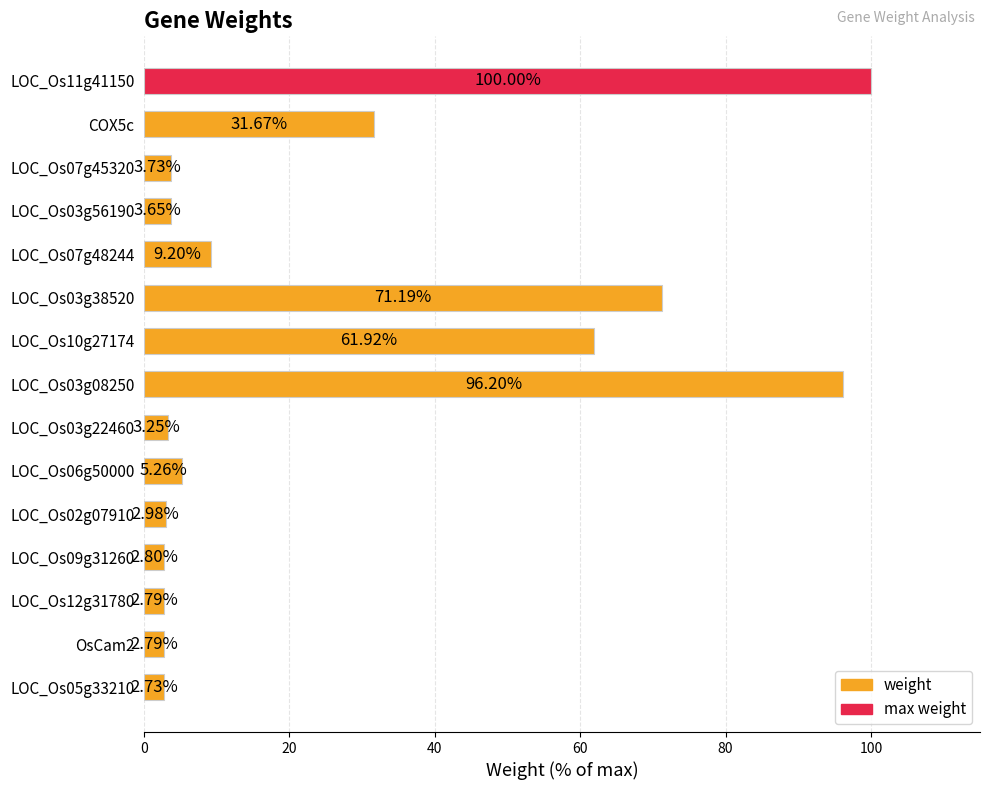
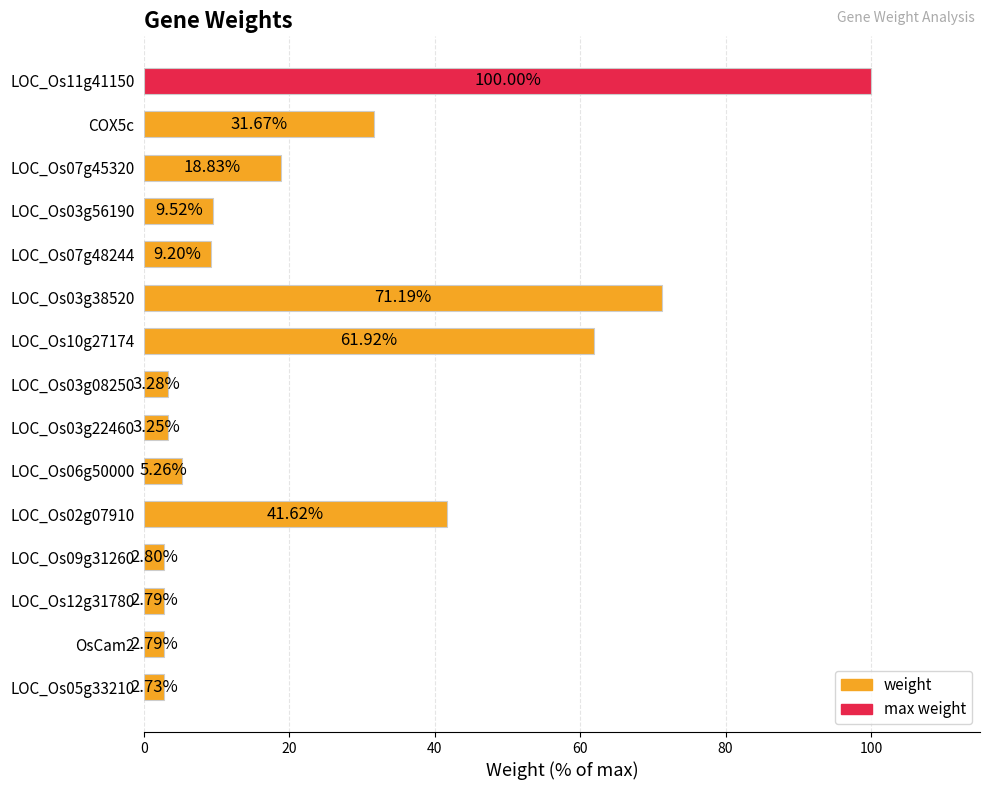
  {
    "LOC_Os11g41150": "100.00%",
    "COX5c": "31.67%",
-   "LOC_Os07g45320": "3.73%",
-   "LOC_Os03g56190": "3.65%",
+   "LOC_Os07g45320": "18.83%",
+   "LOC_Os03g56190": "9.52%",
    "LOC_Os07g48244": "9.20%",
    "LOC_Os03g38520": "71.19%",
    "LOC_Os10g27174": "61.92%",
-   "LOC_Os03g08250": "96.20%",
+   "LOC_Os03g08250": "3.28%",
    "LOC_Os03g22460": "3.25%",
    "LOC_Os06g50000": "5.26%",
-   "LOC_Os02g07910": "2.98%",
+   "LOC_Os02g07910": "41.62%",
    "LOC_Os09g31260": "2.80%",
    "LOC_Os12g31780": "2.79%",
    "OsCam2": "2.79%",
    "LOC_Os05g33210": "2.73%"
  }
